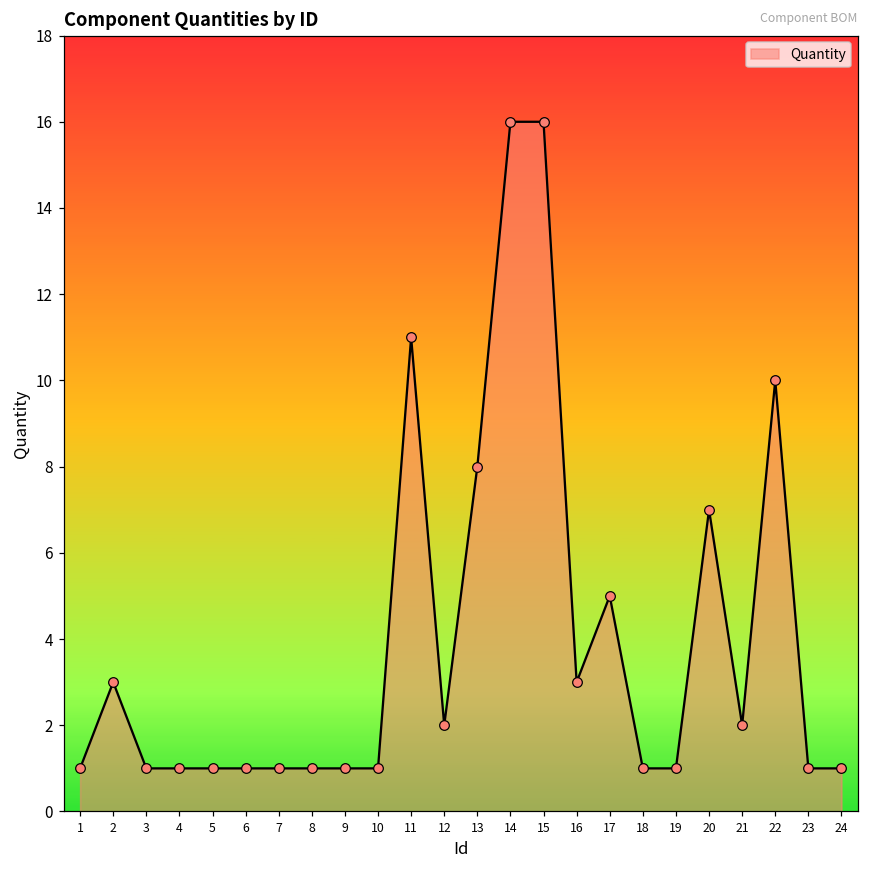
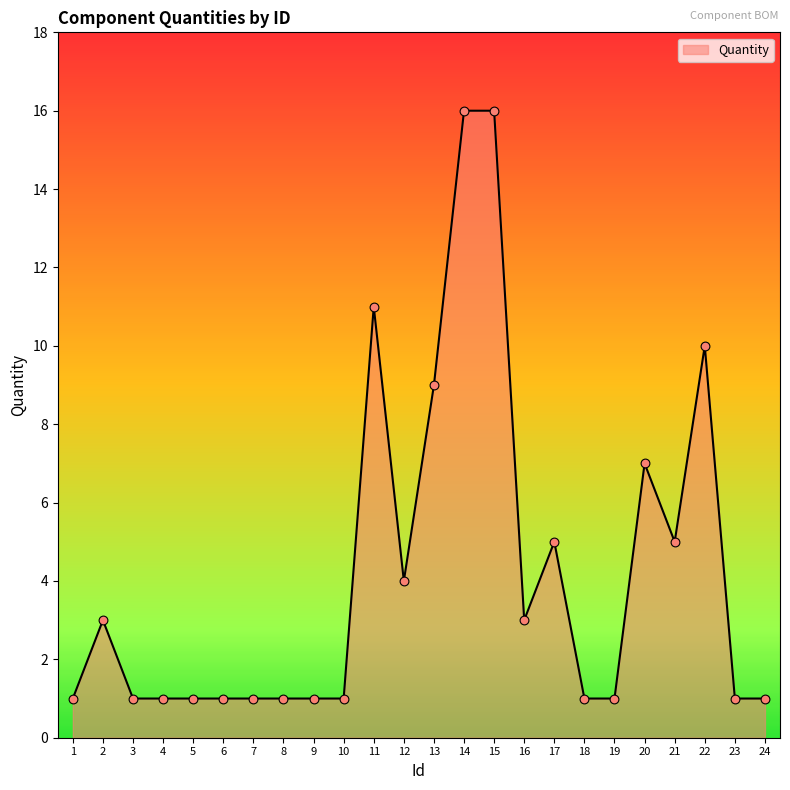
  {
    "1": 1,
    "2": 3,
    "3": 1,
    "4": 1,
    "5": 1,
    "6": 1,
    "7": 1,
    "8": 1,
    "9": 1,
    "10": 1,
    "11": 11,
-   "12": 2,
-   "13": 8,
+   "12": 4,
+   "13": 9,
    "14": 16,
    "15": 16,
    "16": 3,
    "17": 5,
    "18": 1,
    "19": 1,
    "20": 7,
-   "21": 2,
+   "21": 5,
    "22": 10,
    "23": 1,
    "24": 1
  }
